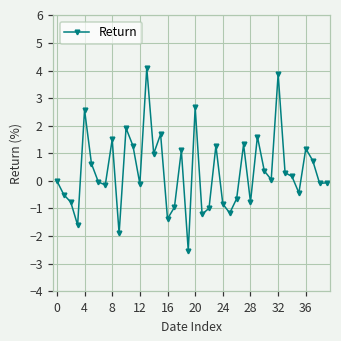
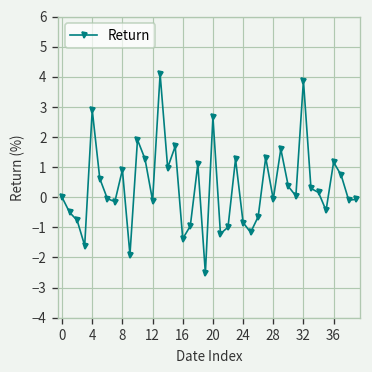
  {
    "0": 0.0,
-   "4": 2.6,
-   "8": 1.5,
+   "4": 2.9,
+   "8": 0.9,
    "12": -0.1,
    "16": -1.4,
    "20": 2.7,
    "24": -0.8,
-   "28": -0.8,
+   "28": -0.1,
    "32": 3.9,
    "36": 1.2
  }
